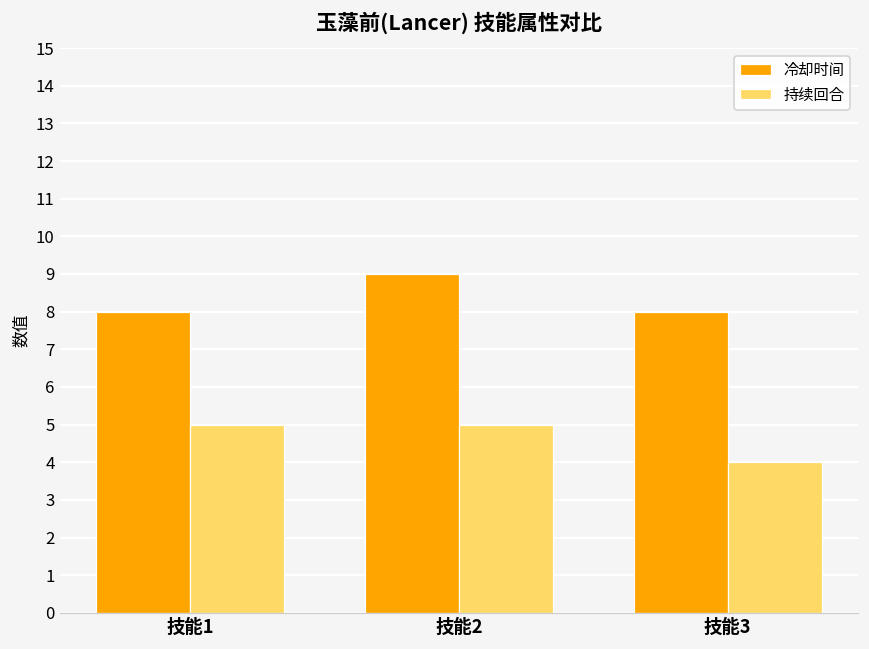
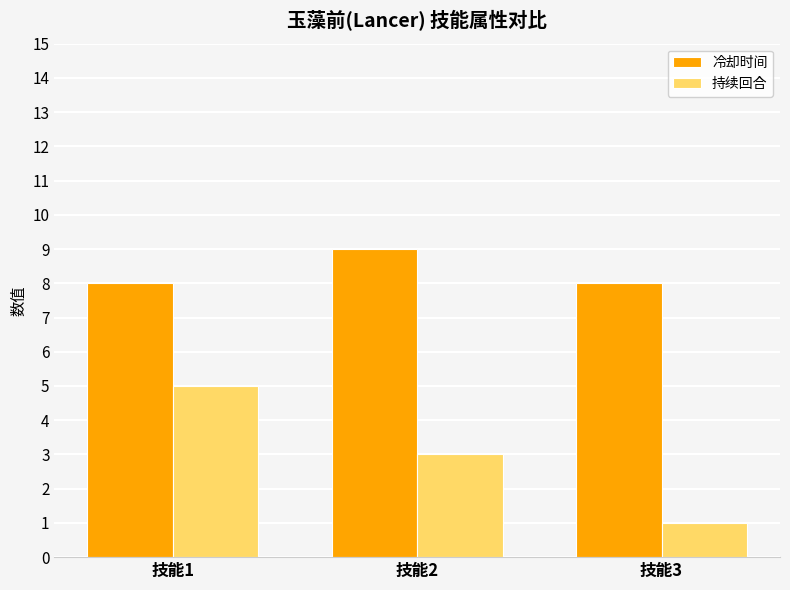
  {
    "冷却时间": {
      "技能1": 8,
      "技能2": 9,
      "技能3": 8
    },
    "持续回合": {
      "技能1": 5,
-     "技能2": 5,
-     "技能3": 4
+     "技能2": 3,
+     "技能3": 1
    }
  }
